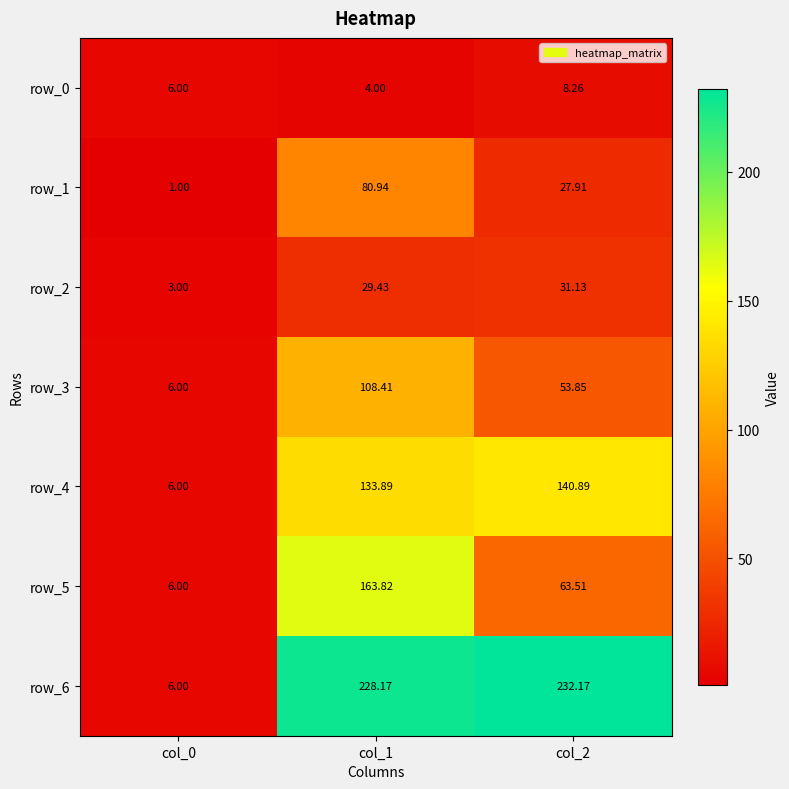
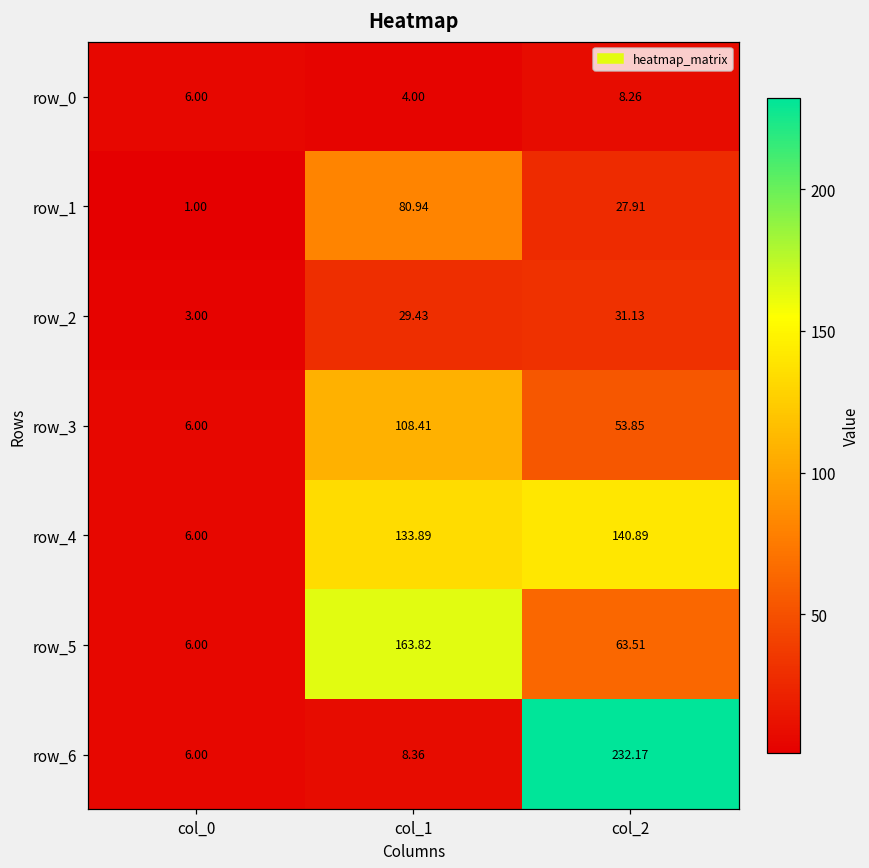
  {
    "row_0": {
      "col_0": 6.00,
      "col_1": 4.00,
      "col_2": 8.26
    },
    "row_1": {
      "col_0": 1.00,
      "col_1": 80.94,
      "col_2": 27.91
    },
    "row_2": {
      "col_0": 3.00,
      "col_1": 29.43,
      "col_2": 31.13
    },
    "row_3": {
      "col_0": 6.00,
      "col_1": 108.41,
      "col_2": 53.85
    },
    "row_4": {
      "col_0": 6.00,
      "col_1": 133.89,
      "col_2": 140.89
    },
    "row_5": {
      "col_0": 6.00,
      "col_1": 163.82,
      "col_2": 63.51
    },
    "row_6": {
      "col_0": 6.00,
-     "col_1": 228.17,
+     "col_1": 8.36,
      "col_2": 232.17
    }
  }
